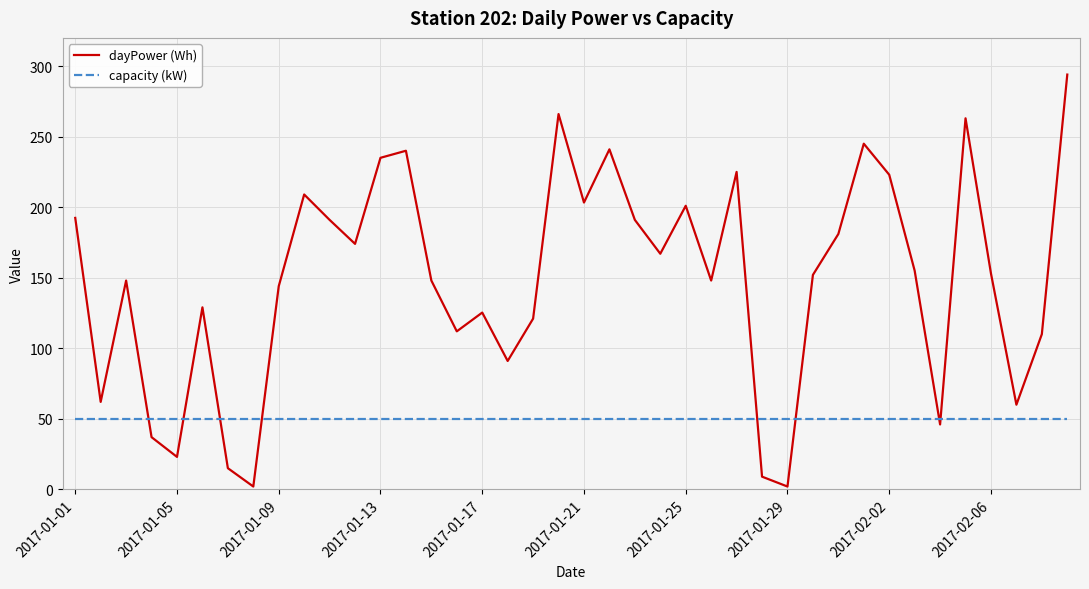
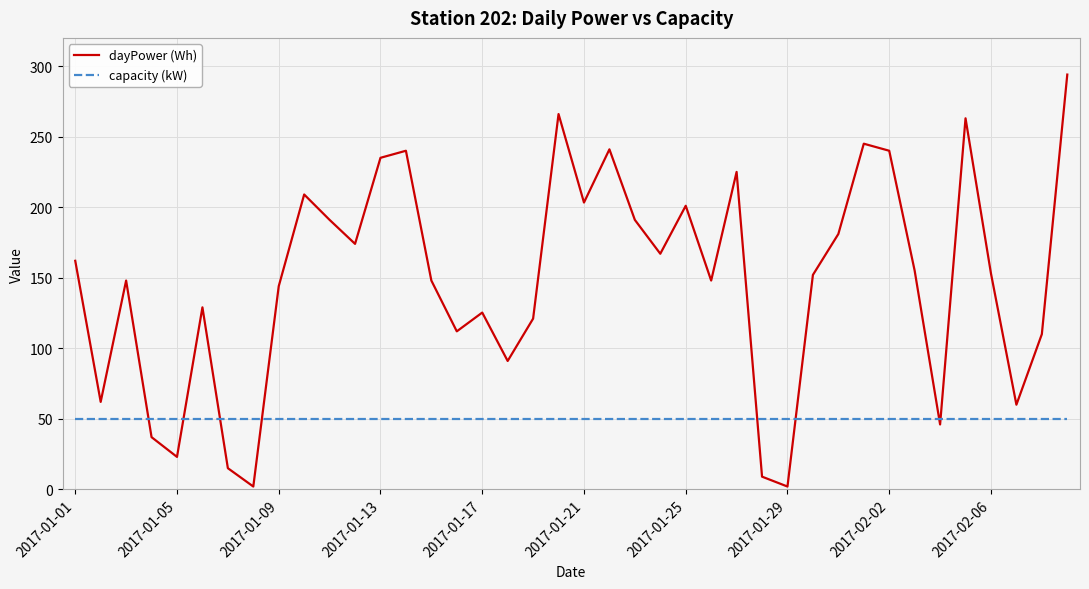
  {
    "dayPower (Wh)": {
-     "2017-01-01": 192,
+     "2017-01-01": 162,
      "2017-01-05": 23,
      "2017-01-09": 144,
      "2017-01-13": 235,
      "2017-01-17": 125,
      "2017-01-21": 203,
      "2017-01-25": 201,
      "2017-01-29": 2,
-     "2017-02-02": 223,
+     "2017-02-02": 240,
      "2017-02-06": 153
    },
    "capacity (kW)": {
      "2017-01-01": 50,
      "2017-01-05": 50,
      "2017-01-09": 50,
      "2017-01-13": 50,
      "2017-01-17": 50,
      "2017-01-21": 50,
      "2017-01-25": 50,
      "2017-01-29": 50,
      "2017-02-02": 50,
      "2017-02-06": 50
    }
  }
